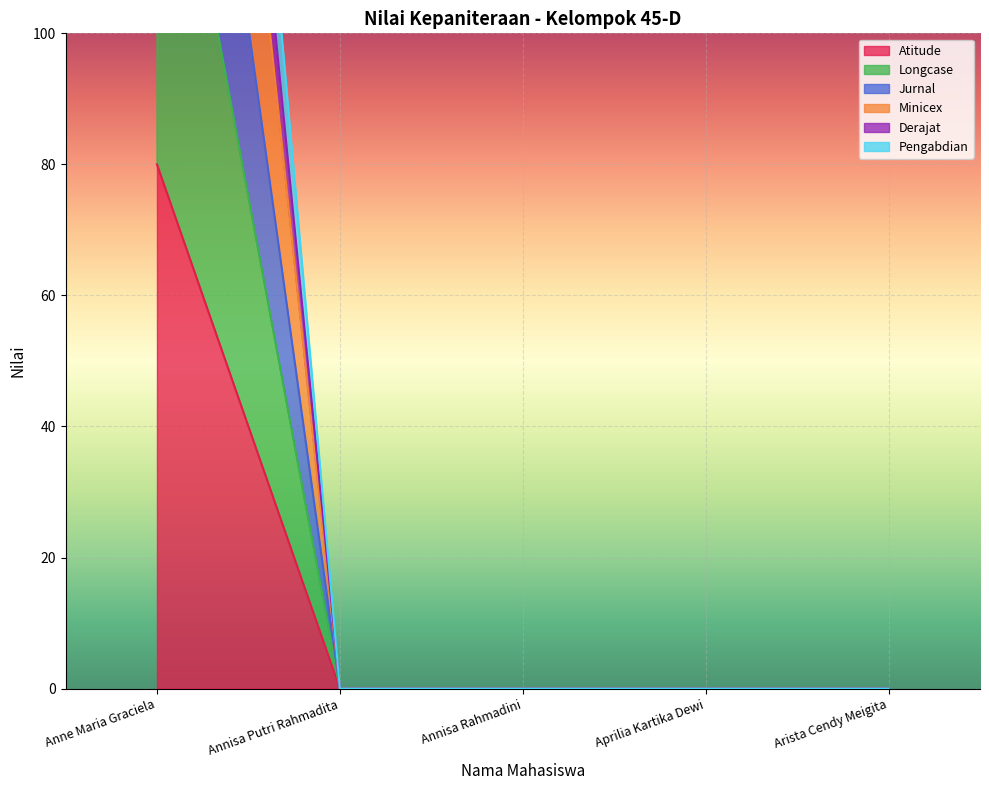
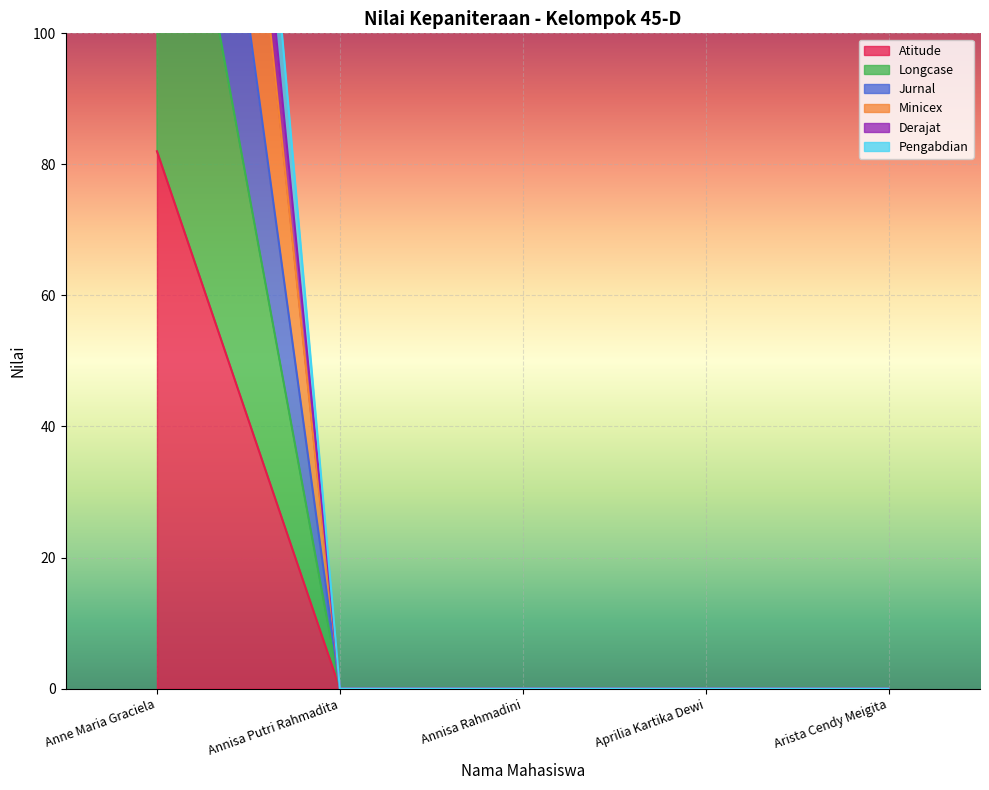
  {
    "Atitude": {
-     "Anne Maria Graciela": 80
+     "Anne Maria Graciela": 82
    }
  }
